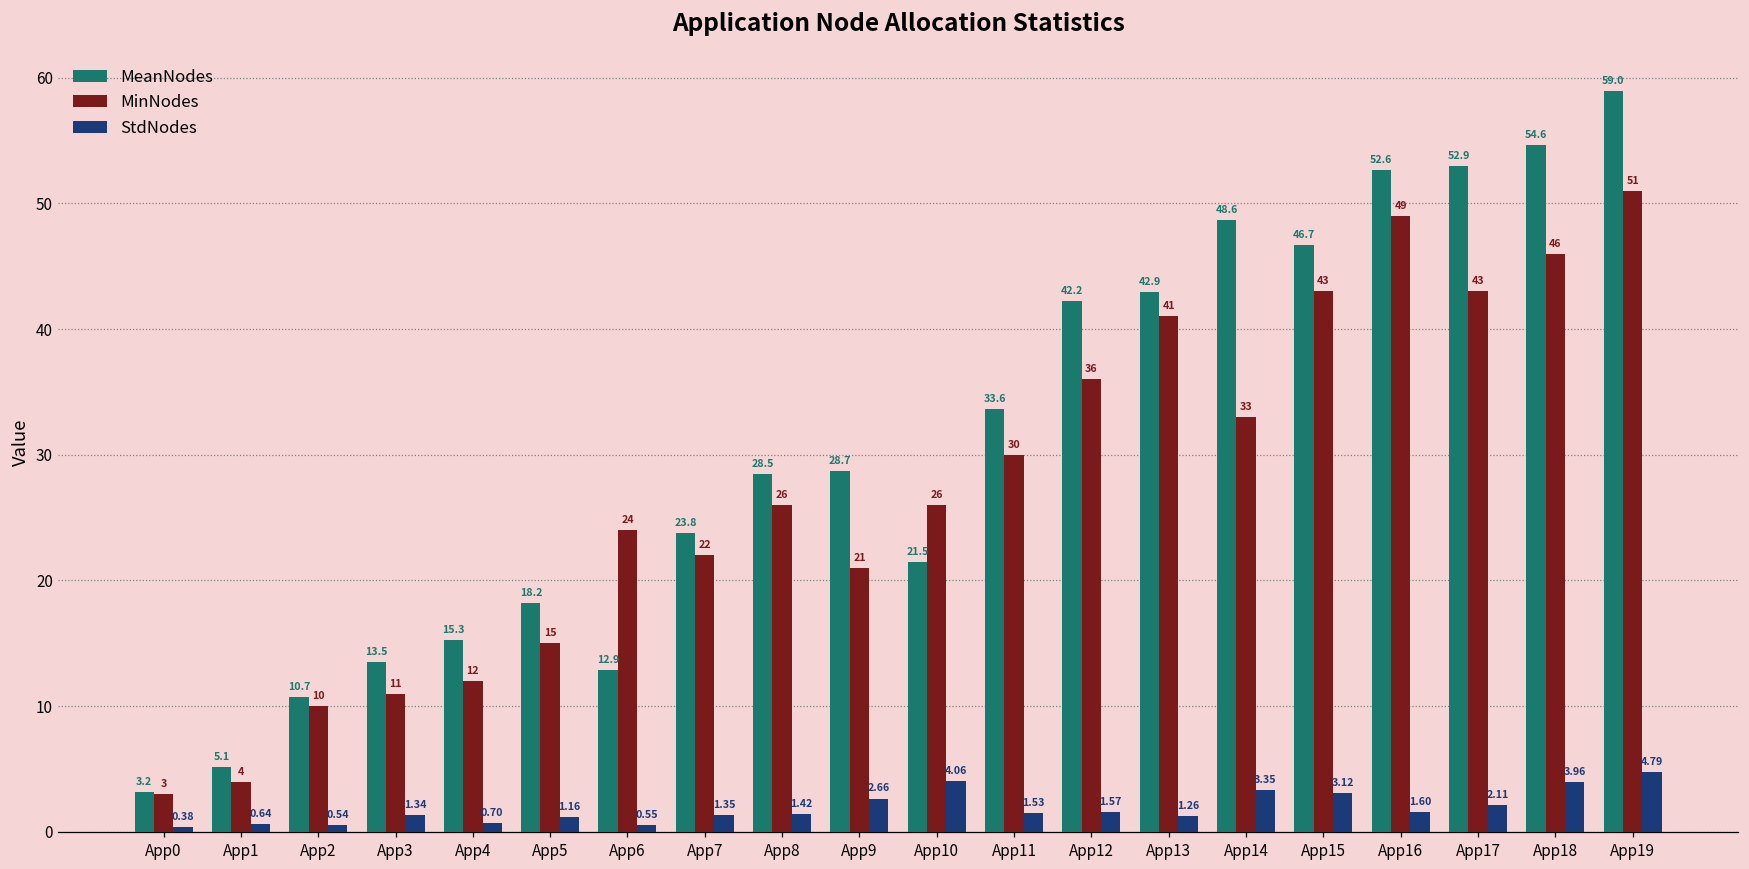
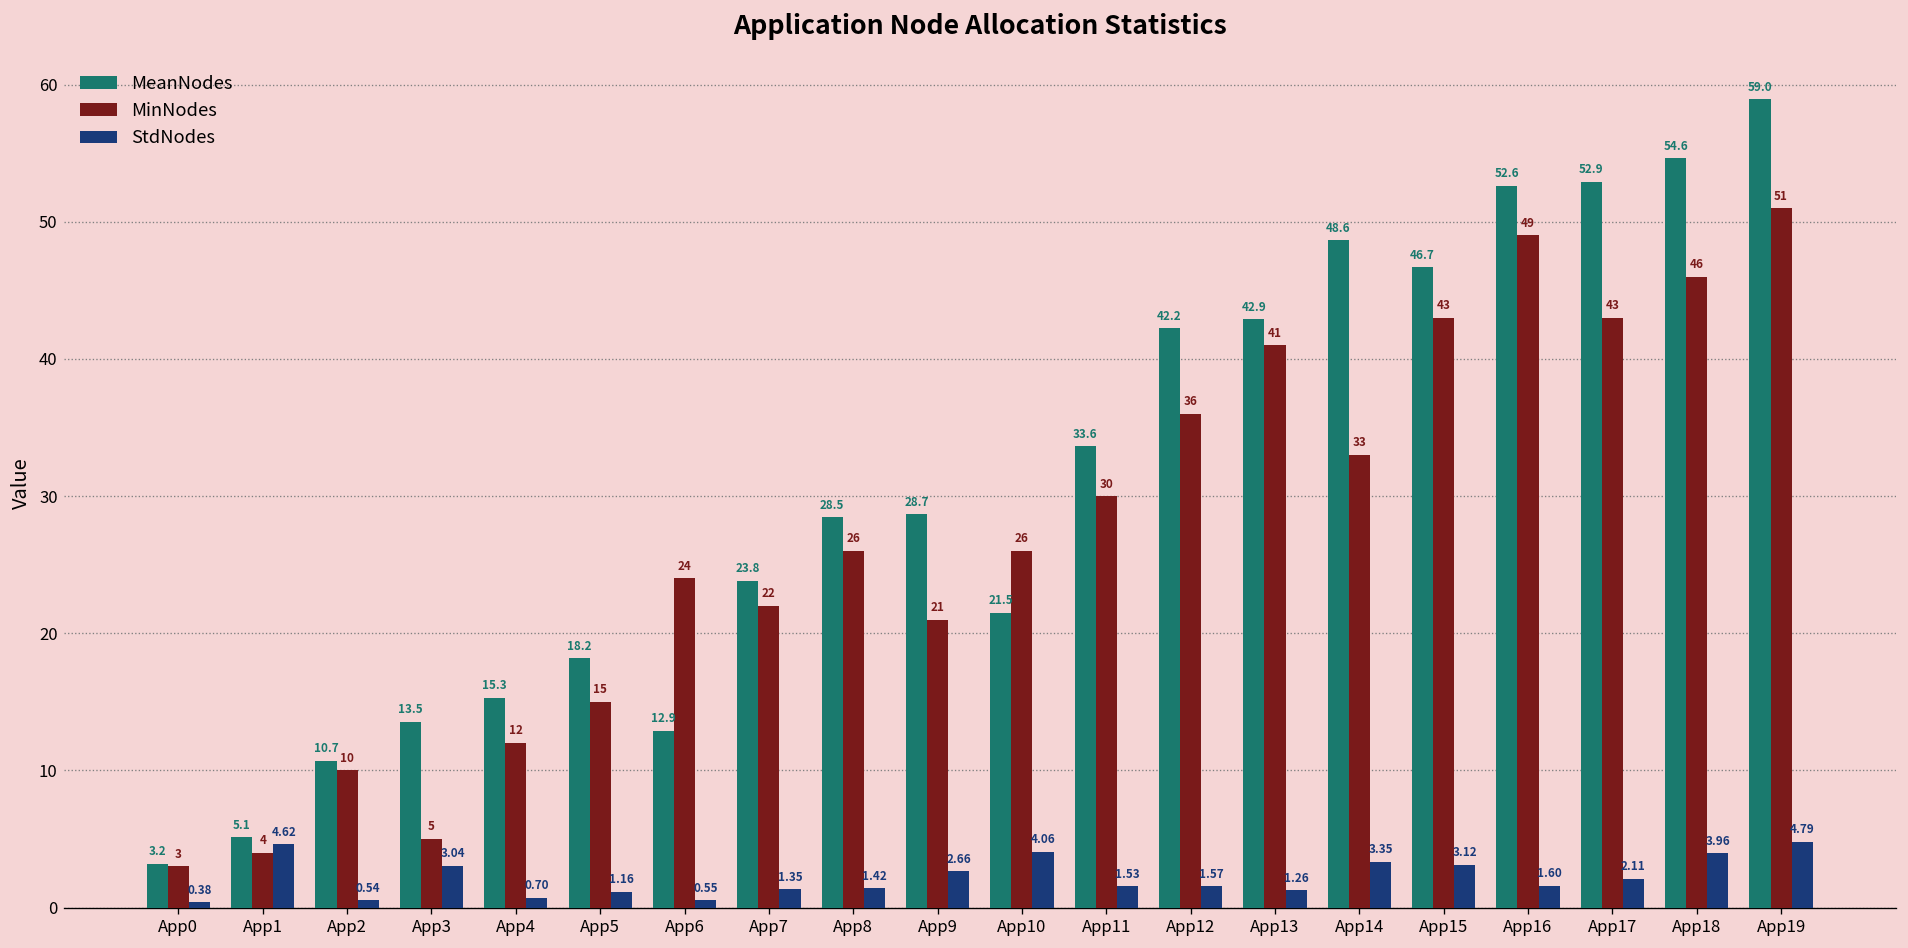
  {
    "MeanNodes": {
      "App0": 3.2,
      "App1": 5.1,
      "App2": 10.7,
      "App3": 13.5,
      "App4": 15.3,
      "App5": 18.2,
      "App6": 12.9,
      "App7": 23.8,
      "App8": 28.5,
      "App9": 28.7,
      "App10": 21.5,
      "App11": 33.6,
      "App12": 42.2,
      "App13": 42.9,
      "App14": 48.6,
      "App15": 46.7,
      "App16": 52.6,
      "App17": 52.9,
      "App18": 54.6,
      "App19": 59.0
    },
    "MinNodes": {
      "App0": 3,
      "App1": 4,
      "App2": 10,
-     "App3": 11,
+     "App3": 5,
      "App4": 12,
      "App5": 15,
      "App6": 24,
      "App7": 22,
      "App8": 26,
      "App9": 21,
      "App10": 26,
      "App11": 30,
      "App12": 36,
      "App13": 41,
      "App14": 33,
      "App15": 43,
      "App16": 49,
      "App17": 43,
      "App18": 46,
      "App19": 51
    },
    "StdNodes": {
      "App0": 0.38,
-     "App1": 0.64,
+     "App1": 4.62,
      "App2": 0.54,
-     "App3": 1.34,
+     "App3": 3.04,
      "App4": 0.70,
      "App5": 1.16,
      "App6": 0.55,
      "App7": 1.35,
      "App8": 1.42,
      "App9": 2.66,
      "App10": 4.06,
      "App11": 1.53,
      "App12": 1.57,
      "App13": 1.26,
      "App14": 3.35,
      "App15": 3.12,
      "App16": 1.60,
      "App17": 2.11,
      "App18": 3.96,
      "App19": 4.79
    }
  }
